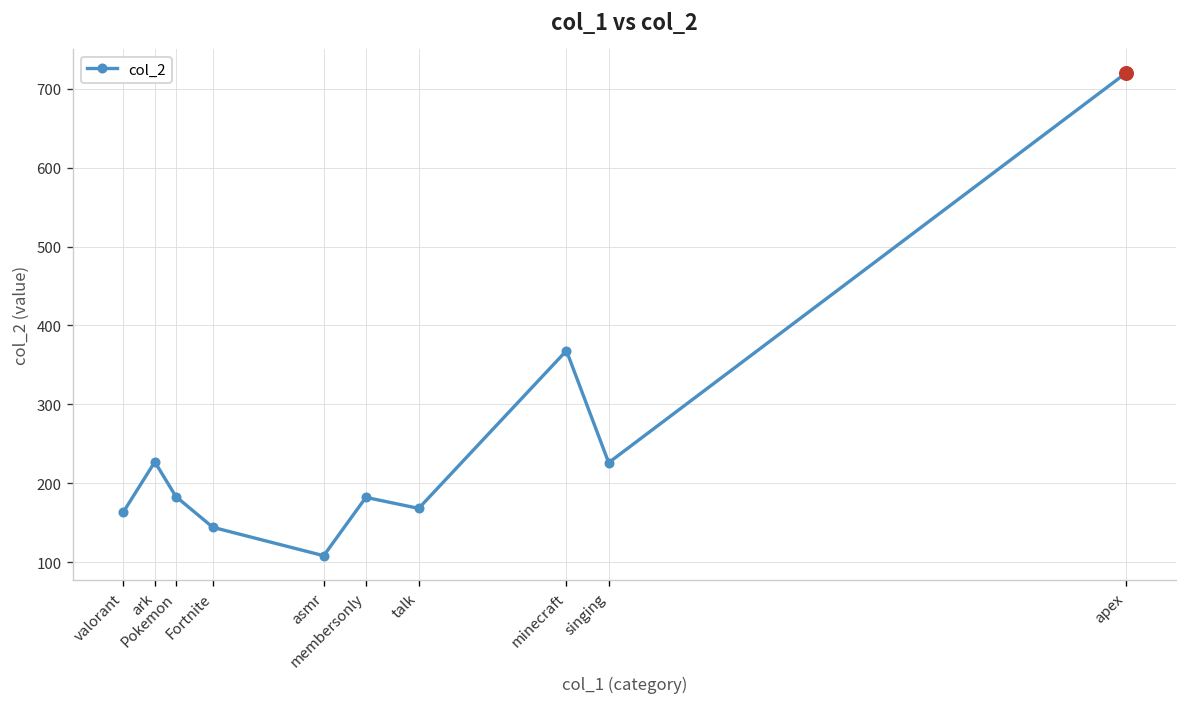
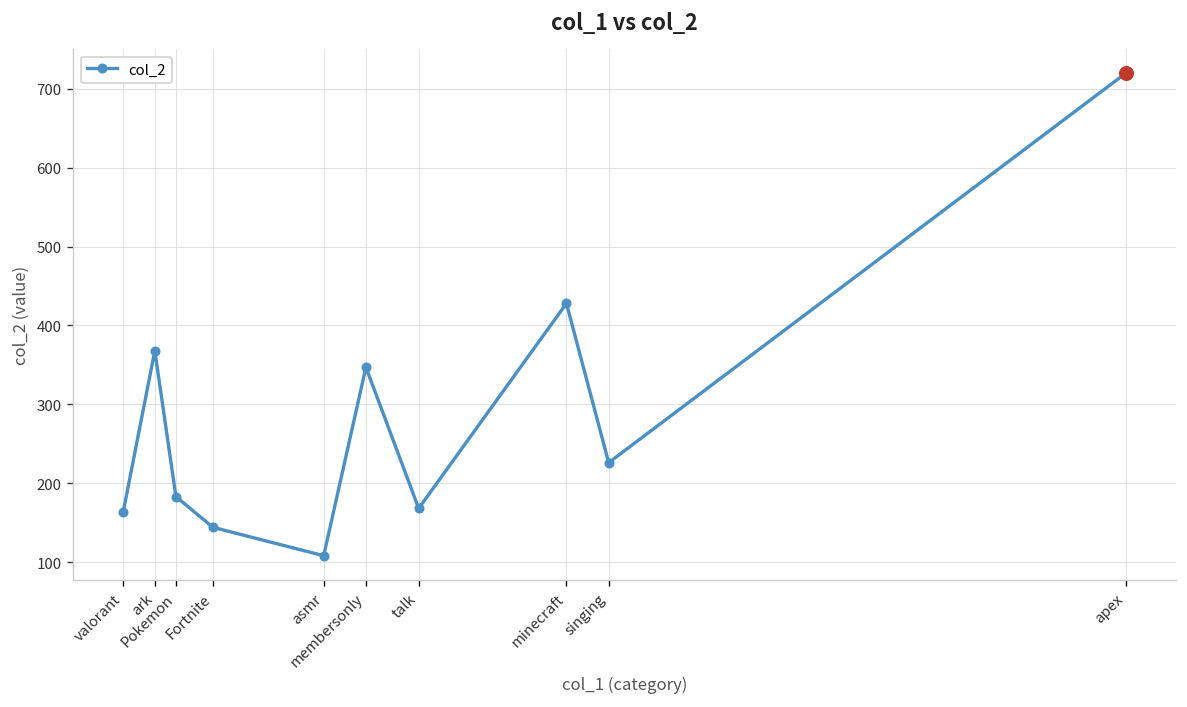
  {
    "col_2": {
      "valorant": 160,
-     "ark": 230,
+     "ark": 370,
      "Pokemon": 180,
      "Fortnite": 140,
      "asmr": 110,
-     "membersonly": 180,
+     "membersonly": 350,
      "talk": 170,
-     "minecraft": 370,
+     "minecraft": 430,
      "singing": 230
    }
  }
